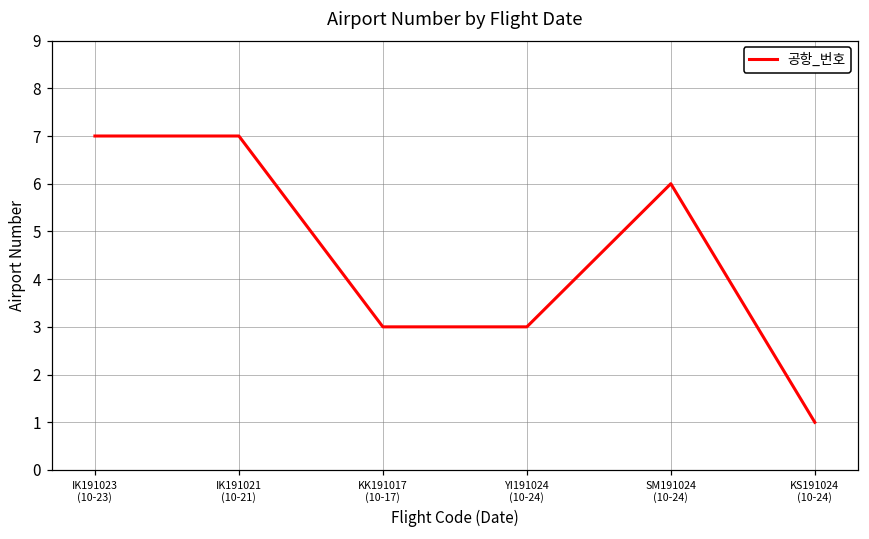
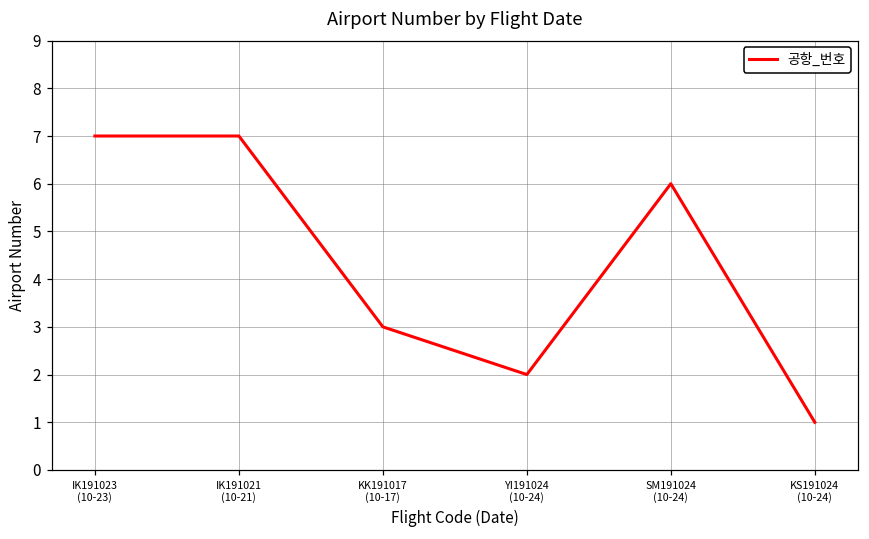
  {
    "IK191023 (10-23)": 7,
    "IK191021 (10-21)": 7,
    "KK191017 (10-17)": 3,
-   "YI191024 (10-24)": 3,
+   "YI191024 (10-24)": 2,
    "SM191024 (10-24)": 6,
    "KS191024 (10-24)": 1
  }
